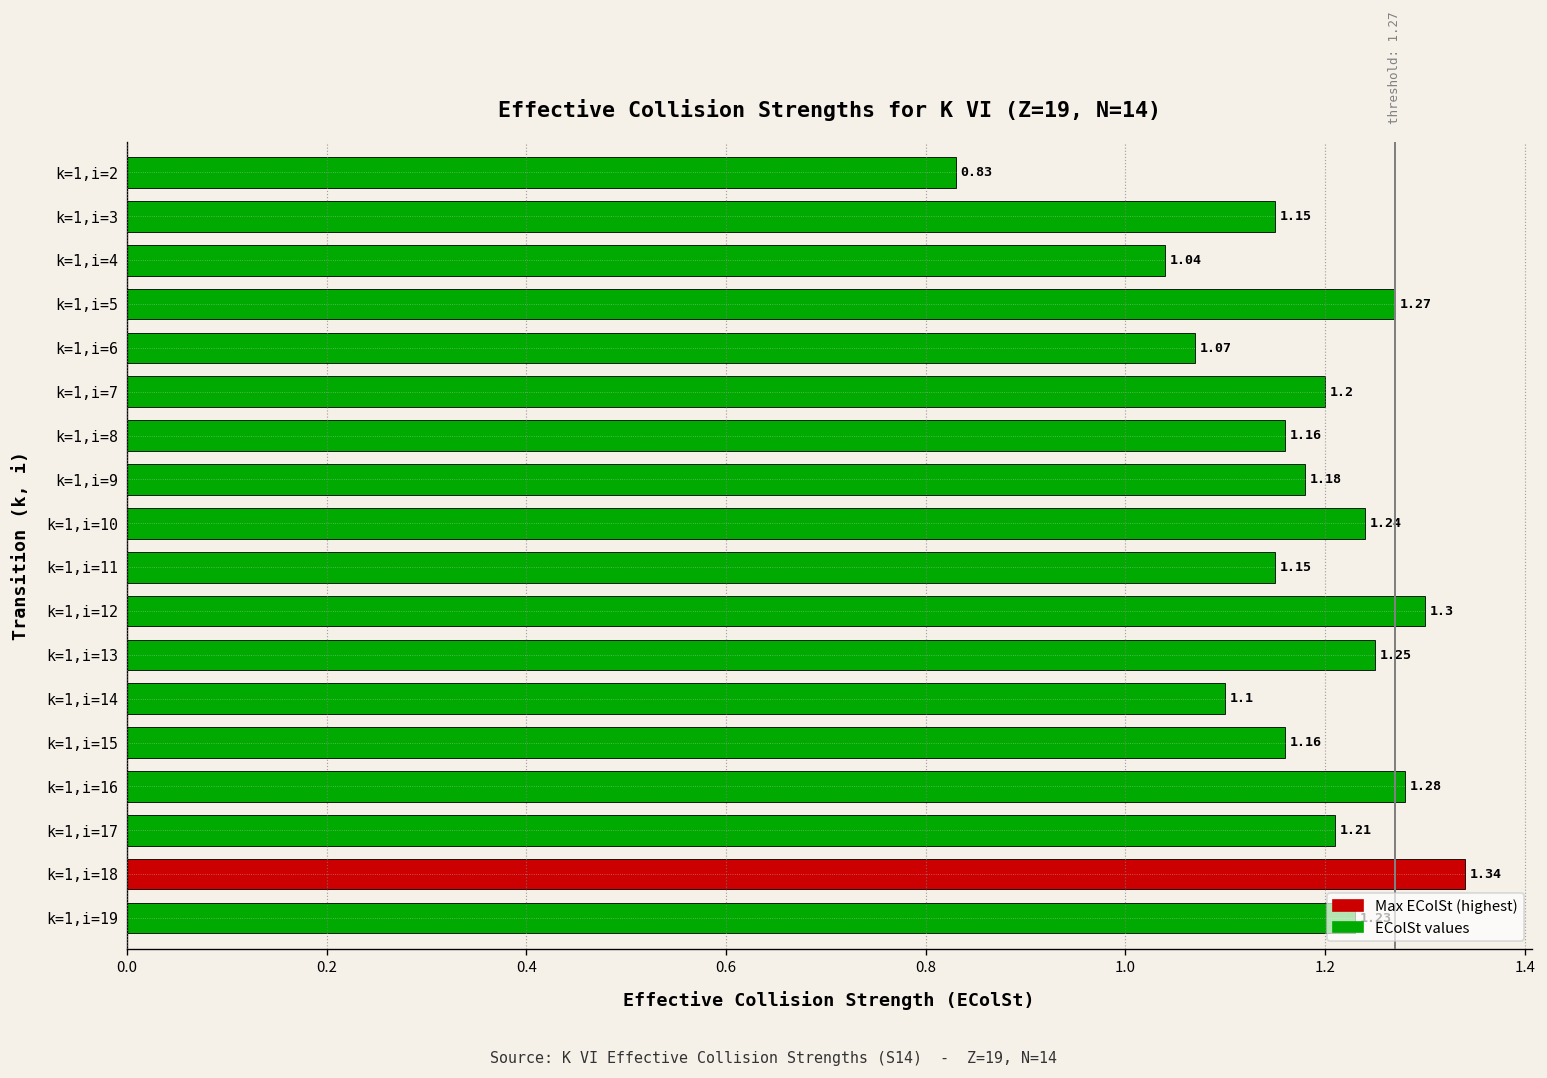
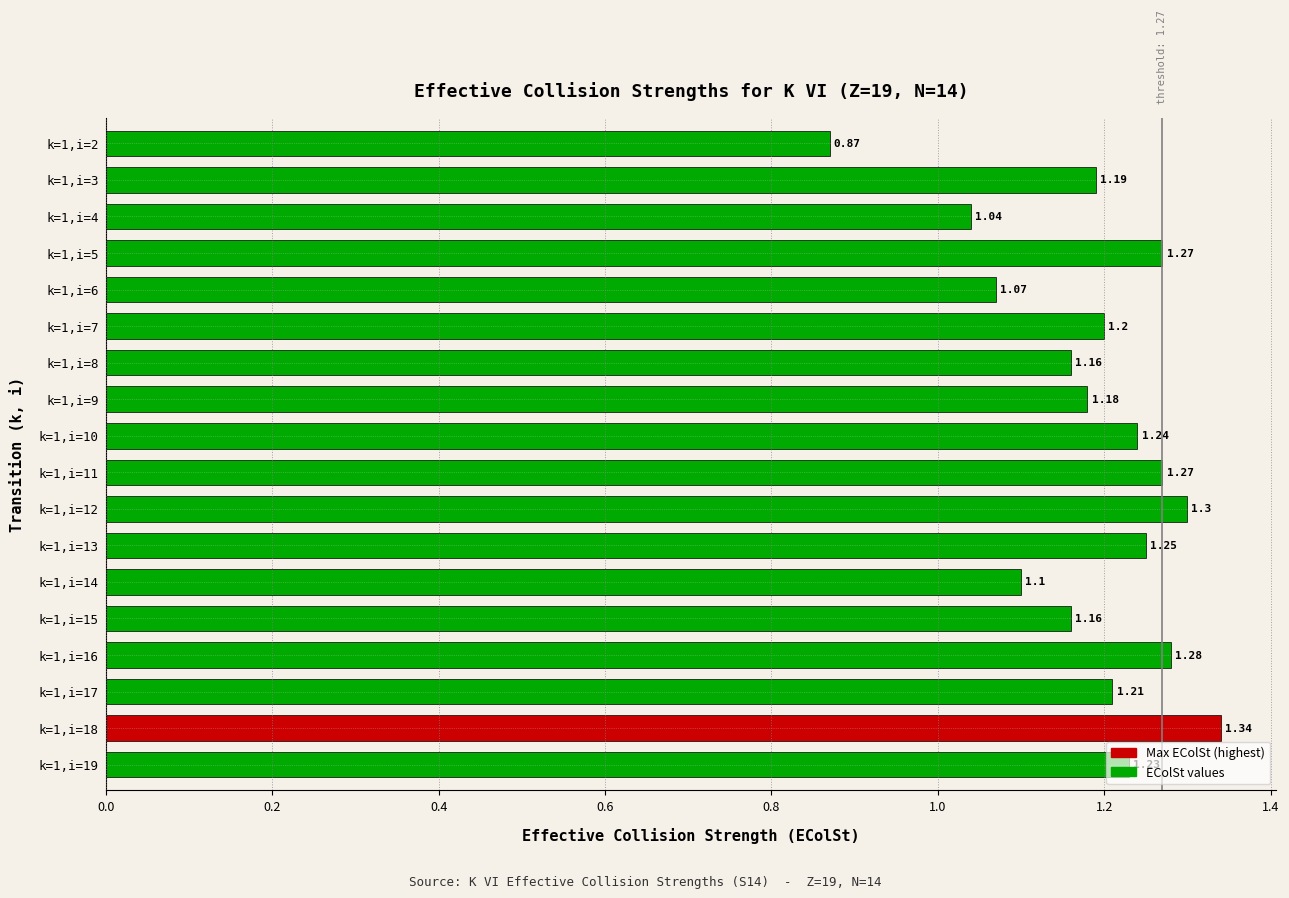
  {
-   "k=1,i=2": 0.83,
-   "k=1,i=3": 1.15,
+   "k=1,i=2": 0.87,
+   "k=1,i=3": 1.19,
    "k=1,i=4": 1.04,
    "k=1,i=5": 1.27,
    "k=1,i=6": 1.07,
    "k=1,i=7": 1.2,
    "k=1,i=8": 1.16,
    "k=1,i=9": 1.18,
    "k=1,i=10": 1.24,
-   "k=1,i=11": 1.15,
+   "k=1,i=11": 1.27,
    "k=1,i=12": 1.3,
    "k=1,i=13": 1.25,
    "k=1,i=14": 1.1,
    "k=1,i=15": 1.16,
    "k=1,i=16": 1.28,
    "k=1,i=17": 1.21,
    "k=1,i=18": 1.34
  }
